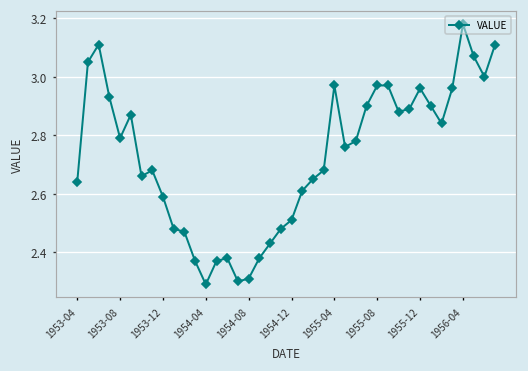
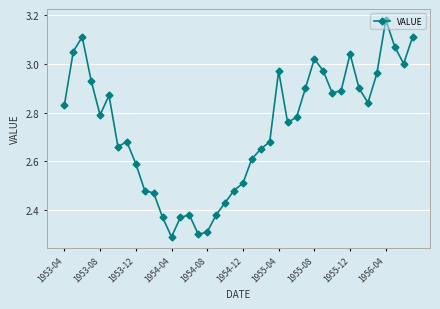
  {
-   "1953-04": 2.64,
+   "1953-04": 2.83,
    "1953-08": 2.79,
    "1953-12": 2.59,
    "1954-04": 2.29,
    "1954-08": 2.31,
    "1954-12": 2.51,
    "1955-04": 2.97,
-   "1955-08": 2.97,
-   "1955-12": 2.96
+   "1955-08": 3.02,
+   "1955-12": 3.04
  }
